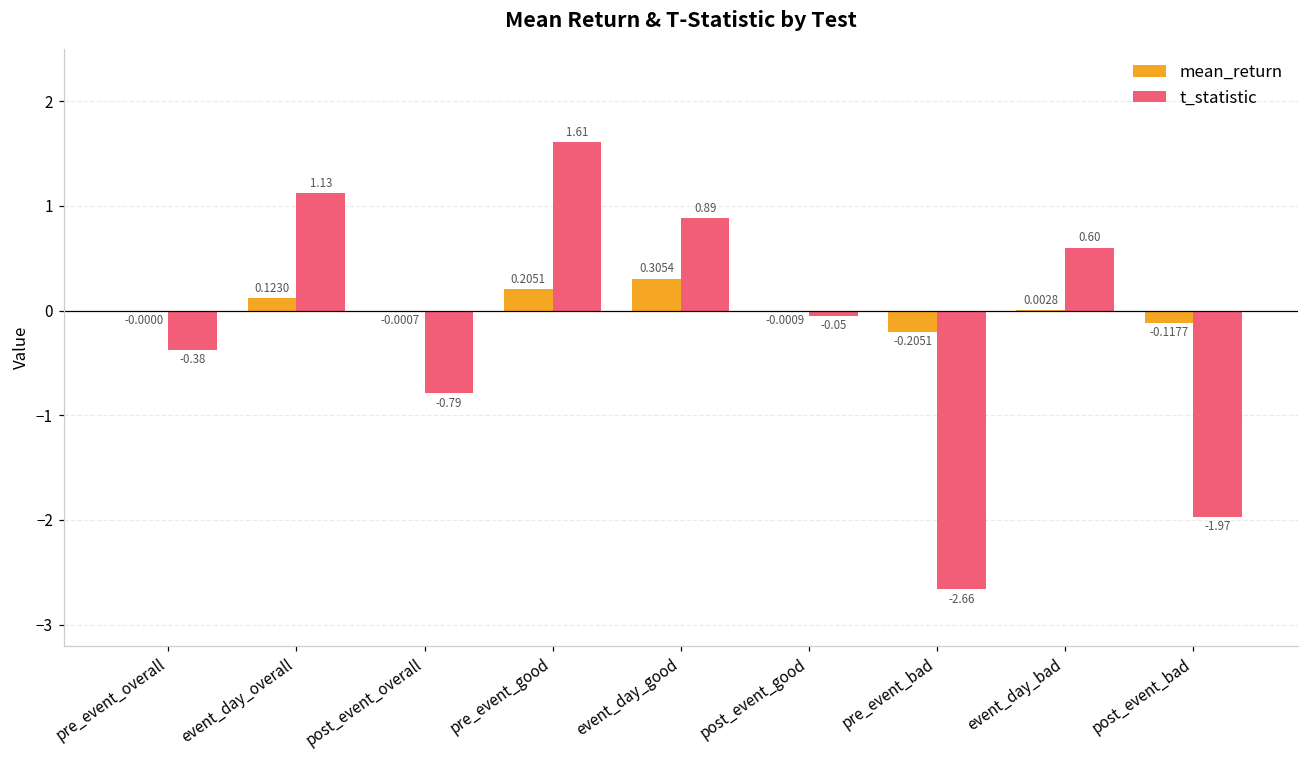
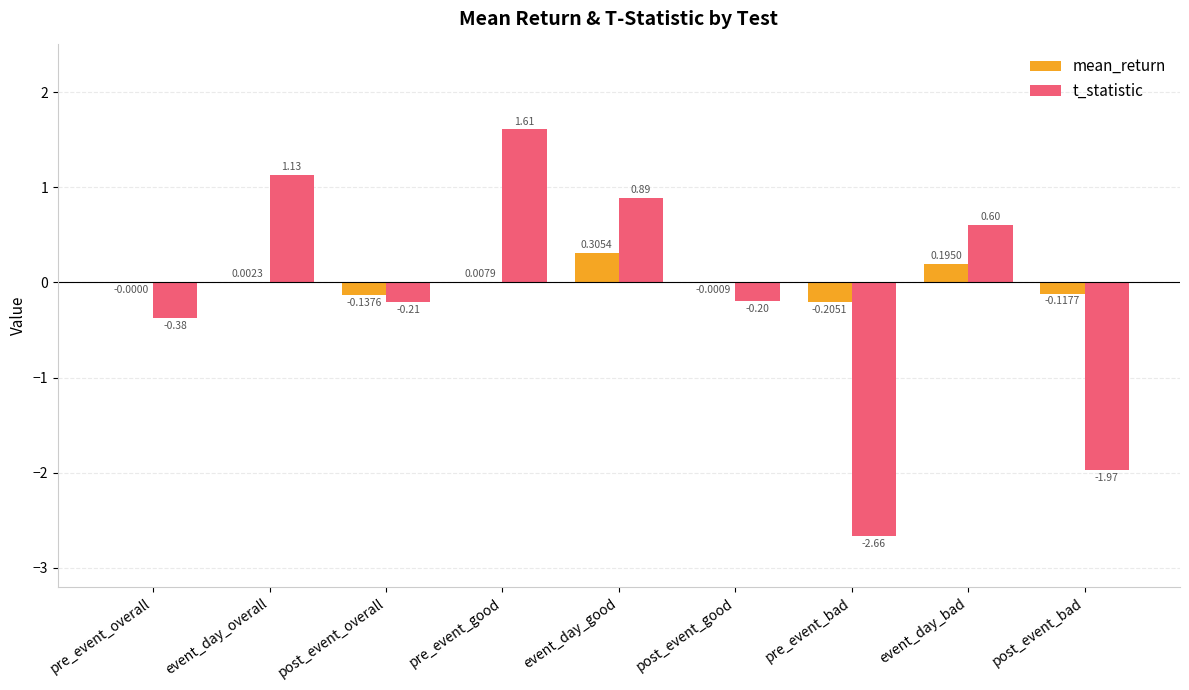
  {
    "mean_return": {
      "pre_event_overall": -0.0000,
-     "event_day_overall": 0.1230,
-     "post_event_overall": -0.0007,
-     "pre_event_good": 0.2051,
+     "event_day_overall": 0.0023,
+     "post_event_overall": -0.1376,
+     "pre_event_good": 0.0079,
      "event_day_good": 0.3054,
      "post_event_good": -0.0009,
      "pre_event_bad": -0.2051,
-     "event_day_bad": 0.0028,
+     "event_day_bad": 0.1950,
      "post_event_bad": -0.1177
    },
    "t_statistic": {
      "pre_event_overall": -0.38,
      "event_day_overall": 1.13,
-     "post_event_overall": -0.79,
+     "post_event_overall": -0.21,
      "pre_event_good": 1.61,
      "event_day_good": 0.89,
-     "post_event_good": -0.05,
+     "post_event_good": -0.20,
      "pre_event_bad": -2.66,
      "event_day_bad": 0.60,
      "post_event_bad": -1.97
    }
  }
